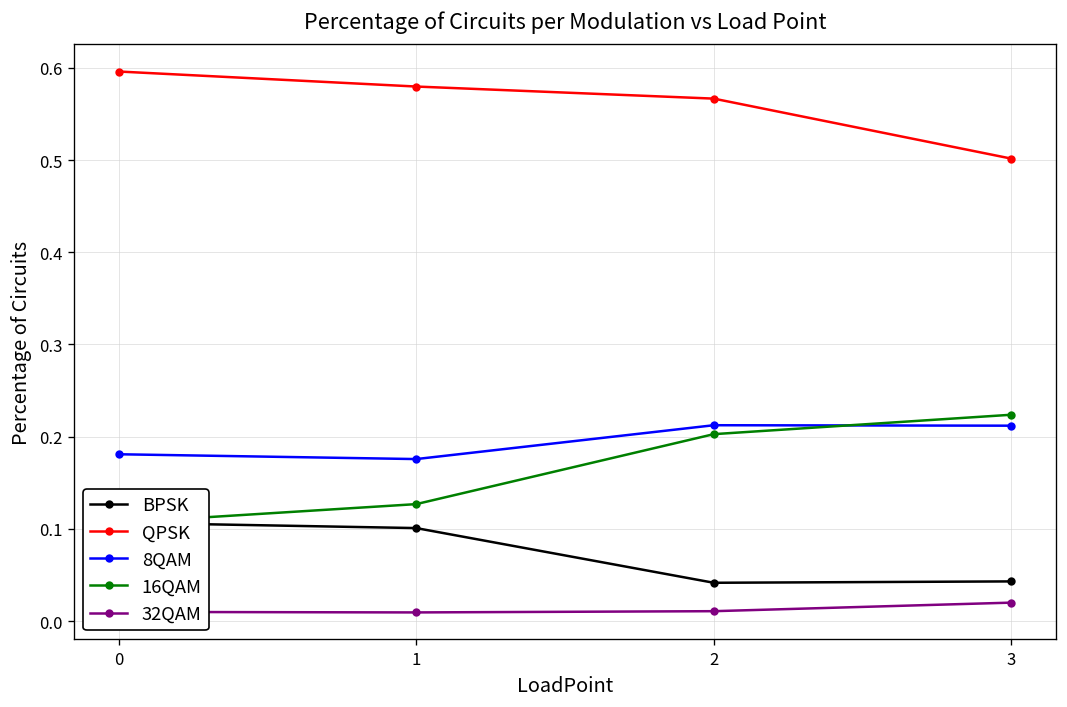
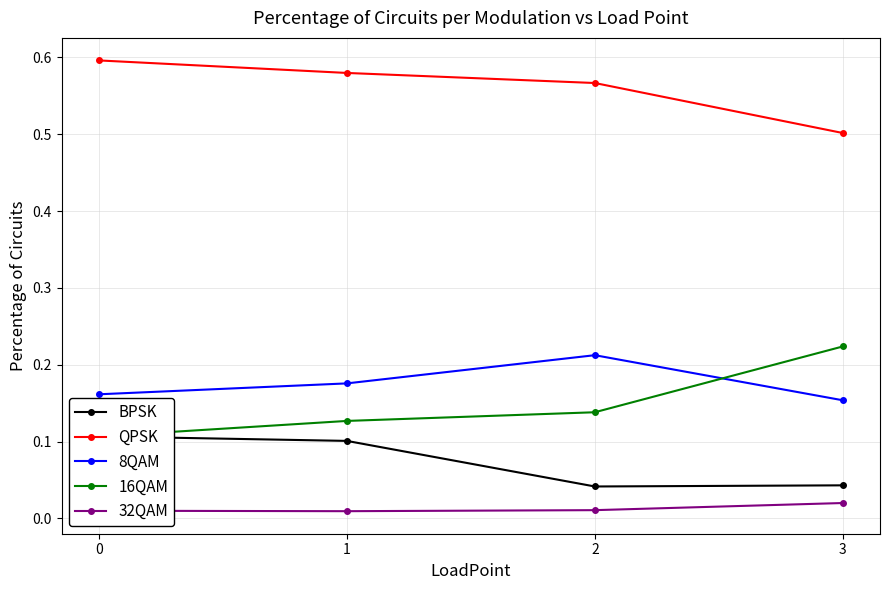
  {
    "BPSK": {
      "1": 0.10,
      "2": 0.04,
      "3": 0.04
    },
    "QPSK": {
      "0": 0.60,
      "1": 0.58,
      "2": 0.57,
      "3": 0.50
    },
    "8QAM": {
-     "0": 0.18,
+     "0": 0.16,
      "1": 0.18,
      "2": 0.21,
-     "3": 0.21
+     "3": 0.15
    },
    "16QAM": {
      "1": 0.13,
-     "2": 0.20,
+     "2": 0.14,
      "3": 0.22
    },
    "32QAM": {
      "1": 0.01,
      "2": 0.01,
      "3": 0.02
    }
  }
